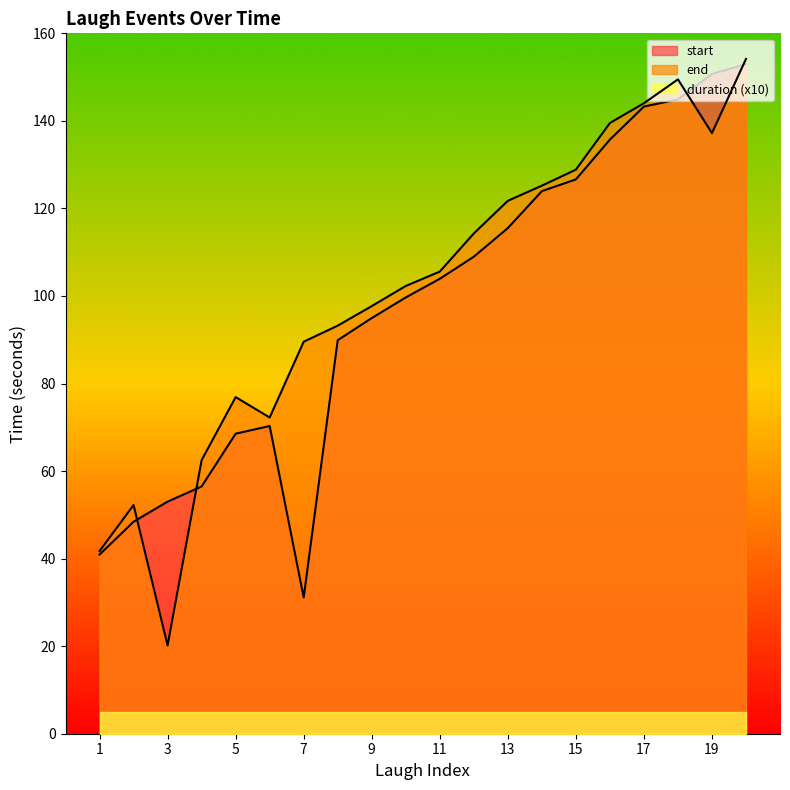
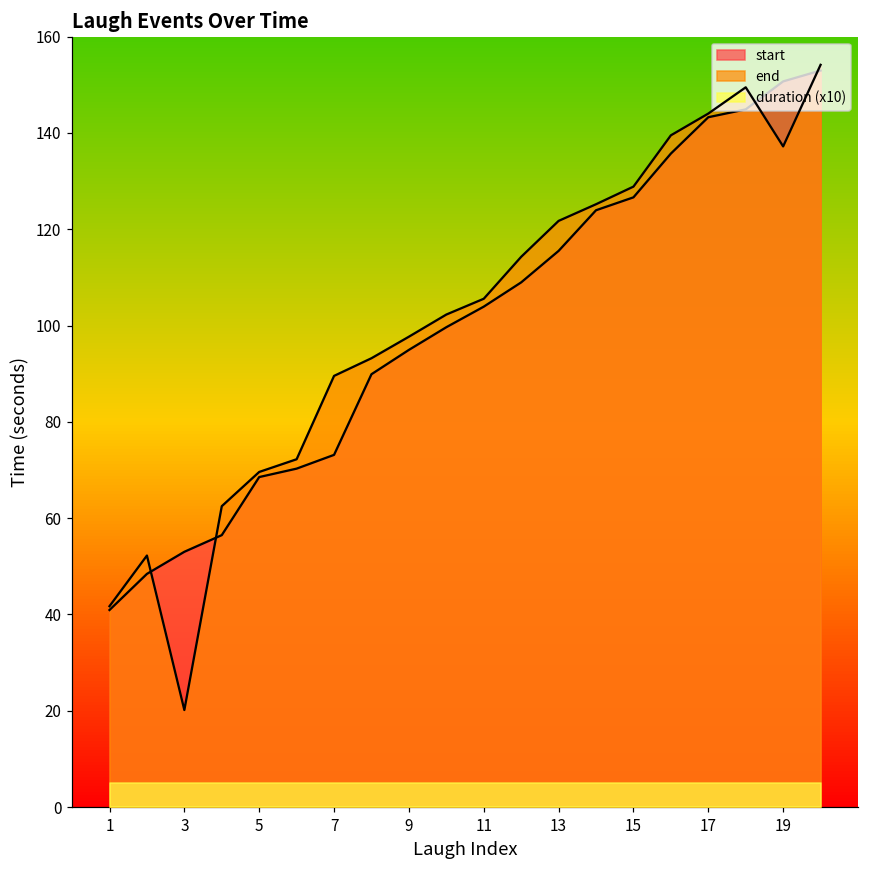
  {
    "start": {
      "1": 41,
      "3": 53,
      "5": 69,
-     "7": 31,
+     "7": 73,
      "9": 95,
      "11": 104,
      "13": 116,
      "15": 127,
      "17": 143
    },
    "end": {
      "1": 42,
      "3": 20,
-     "5": 77,
+     "5": 70,
      "7": 90,
      "9": 98,
      "11": 106,
      "13": 122,
      "15": 129,
      "17": 144,
      "19": 137
    },
    "duration (x10)": {
      "1": 5,
      "3": 5,
      "5": 5,
      "7": 5,
      "9": 5,
      "11": 5,
      "13": 5,
      "15": 5,
      "17": 5,
      "19": 5
    }
  }
